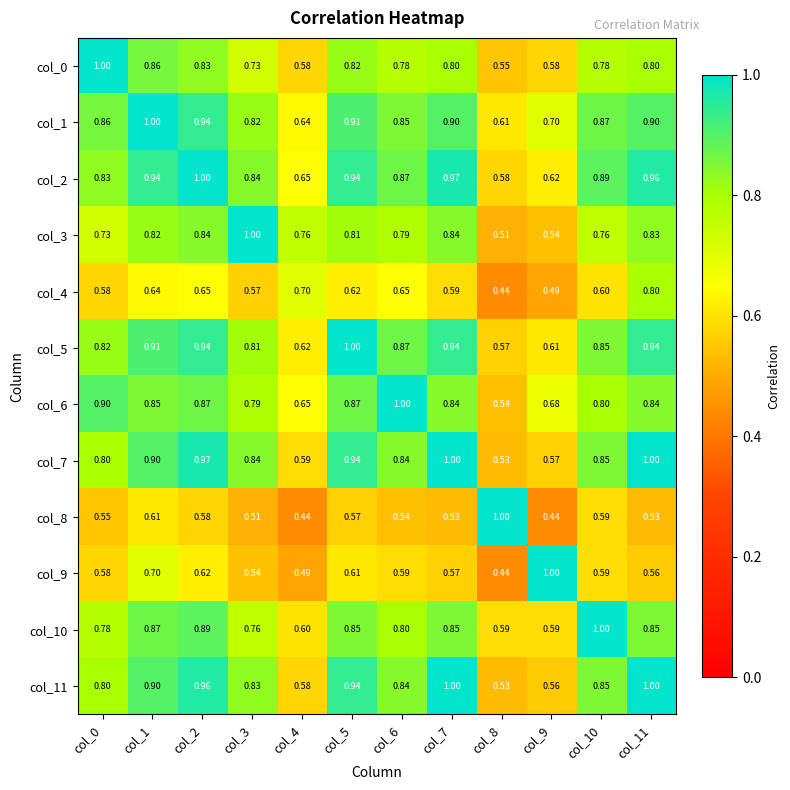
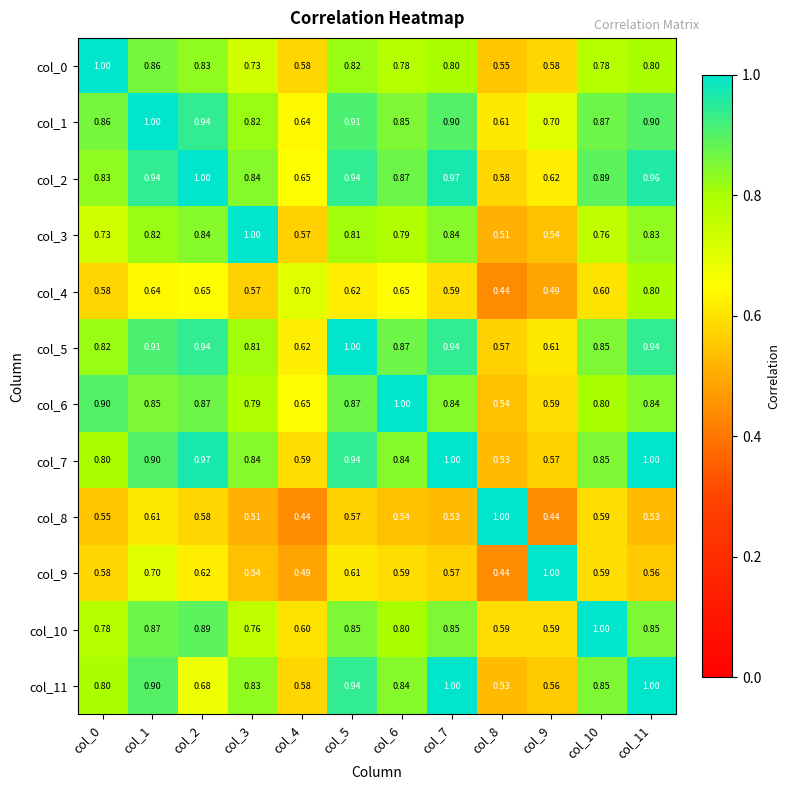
  {
    "col_0": {
      "col_0": 1.00,
      "col_1": 0.86,
      "col_2": 0.83,
      "col_3": 0.73,
      "col_4": 0.58,
      "col_5": 0.82,
      "col_6": 0.78,
      "col_7": 0.80,
      "col_8": 0.55,
      "col_9": 0.58,
      "col_10": 0.78,
      "col_11": 0.80
    },
    "col_1": {
      "col_0": 0.86,
      "col_1": 1.00,
      "col_2": 0.94,
      "col_3": 0.82,
      "col_4": 0.64,
      "col_5": 0.91,
      "col_6": 0.85,
      "col_7": 0.90,
      "col_8": 0.61,
      "col_9": 0.70,
      "col_10": 0.87,
      "col_11": 0.90
    },
    "col_2": {
      "col_0": 0.83,
      "col_1": 0.94,
      "col_2": 1.00,
      "col_3": 0.84,
      "col_4": 0.65,
      "col_5": 0.94,
      "col_6": 0.87,
      "col_7": 0.97,
      "col_8": 0.58,
      "col_9": 0.62,
      "col_10": 0.89,
      "col_11": 0.96
    },
    "col_3": {
      "col_0": 0.73,
      "col_1": 0.82,
      "col_2": 0.84,
      "col_3": 1.00,
-     "col_4": 0.76,
+     "col_4": 0.57,
      "col_5": 0.81,
      "col_6": 0.79,
      "col_7": 0.84,
      "col_8": 0.51,
      "col_9": 0.54,
      "col_10": 0.76,
      "col_11": 0.83
    },
    "col_4": {
      "col_0": 0.58,
      "col_1": 0.64,
      "col_2": 0.65,
      "col_3": 0.57,
      "col_4": 0.70,
      "col_5": 0.62,
      "col_6": 0.65,
      "col_7": 0.59,
      "col_8": 0.44,
      "col_9": 0.49,
      "col_10": 0.60,
      "col_11": 0.80
    },
    "col_5": {
      "col_0": 0.82,
      "col_1": 0.91,
      "col_2": 0.94,
      "col_3": 0.81,
      "col_4": 0.62,
      "col_5": 1.00,
      "col_6": 0.87,
      "col_7": 0.94,
      "col_8": 0.57,
      "col_9": 0.61,
      "col_10": 0.85,
      "col_11": 0.94
    },
    "col_6": {
      "col_0": 0.90,
      "col_1": 0.85,
      "col_2": 0.87,
      "col_3": 0.79,
      "col_4": 0.65,
      "col_5": 0.87,
      "col_6": 1.00,
      "col_7": 0.84,
      "col_8": 0.54,
-     "col_9": 0.68,
+     "col_9": 0.59,
      "col_10": 0.80,
      "col_11": 0.84
    },
    "col_7": {
      "col_0": 0.80,
      "col_1": 0.90,
      "col_2": 0.97,
      "col_3": 0.84,
      "col_4": 0.59,
      "col_5": 0.94,
      "col_6": 0.84,
      "col_7": 1.00,
      "col_8": 0.53,
      "col_9": 0.57,
      "col_10": 0.85,
      "col_11": 1.00
    },
    "col_8": {
      "col_0": 0.55,
      "col_1": 0.61,
      "col_2": 0.58,
      "col_3": 0.51,
      "col_4": 0.44,
      "col_5": 0.57,
      "col_6": 0.54,
      "col_7": 0.53,
      "col_8": 1.00,
      "col_9": 0.44,
      "col_10": 0.59,
      "col_11": 0.53
    },
    "col_9": {
      "col_0": 0.58,
      "col_1": 0.70,
      "col_2": 0.62,
      "col_3": 0.54,
      "col_4": 0.49,
      "col_5": 0.61,
      "col_6": 0.59,
      "col_7": 0.57,
      "col_8": 0.44,
      "col_9": 1.00,
      "col_10": 0.59,
      "col_11": 0.56
    },
    "col_10": {
      "col_0": 0.78,
      "col_1": 0.87,
      "col_2": 0.89,
      "col_3": 0.76,
      "col_4": 0.60,
      "col_5": 0.85,
      "col_6": 0.80,
      "col_7": 0.85,
      "col_8": 0.59,
      "col_9": 0.59,
      "col_10": 1.00,
      "col_11": 0.85
    },
    "col_11": {
      "col_0": 0.80,
      "col_1": 0.90,
-     "col_2": 0.96,
+     "col_2": 0.68,
      "col_3": 0.83,
      "col_4": 0.58,
      "col_5": 0.94,
      "col_6": 0.84,
      "col_7": 1.00,
      "col_8": 0.53,
      "col_9": 0.56,
      "col_10": 0.85,
      "col_11": 1.00
    }
  }
